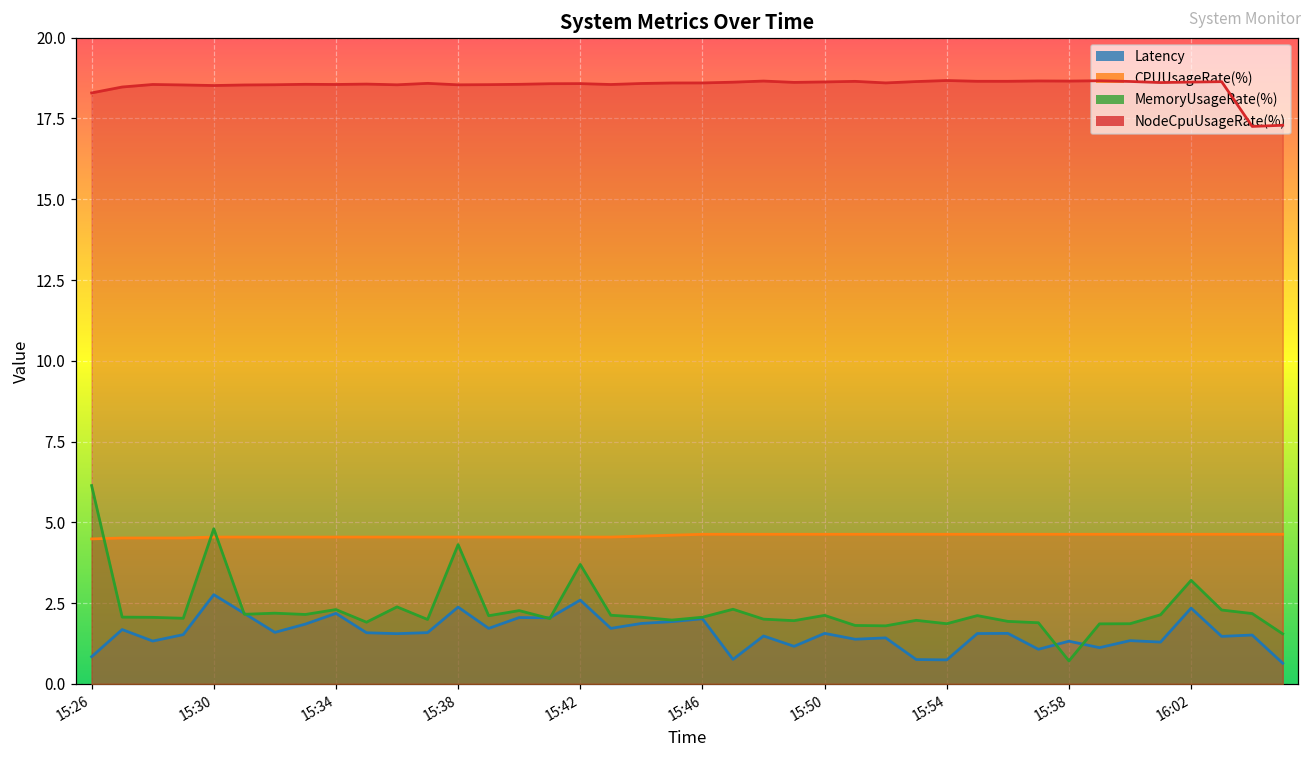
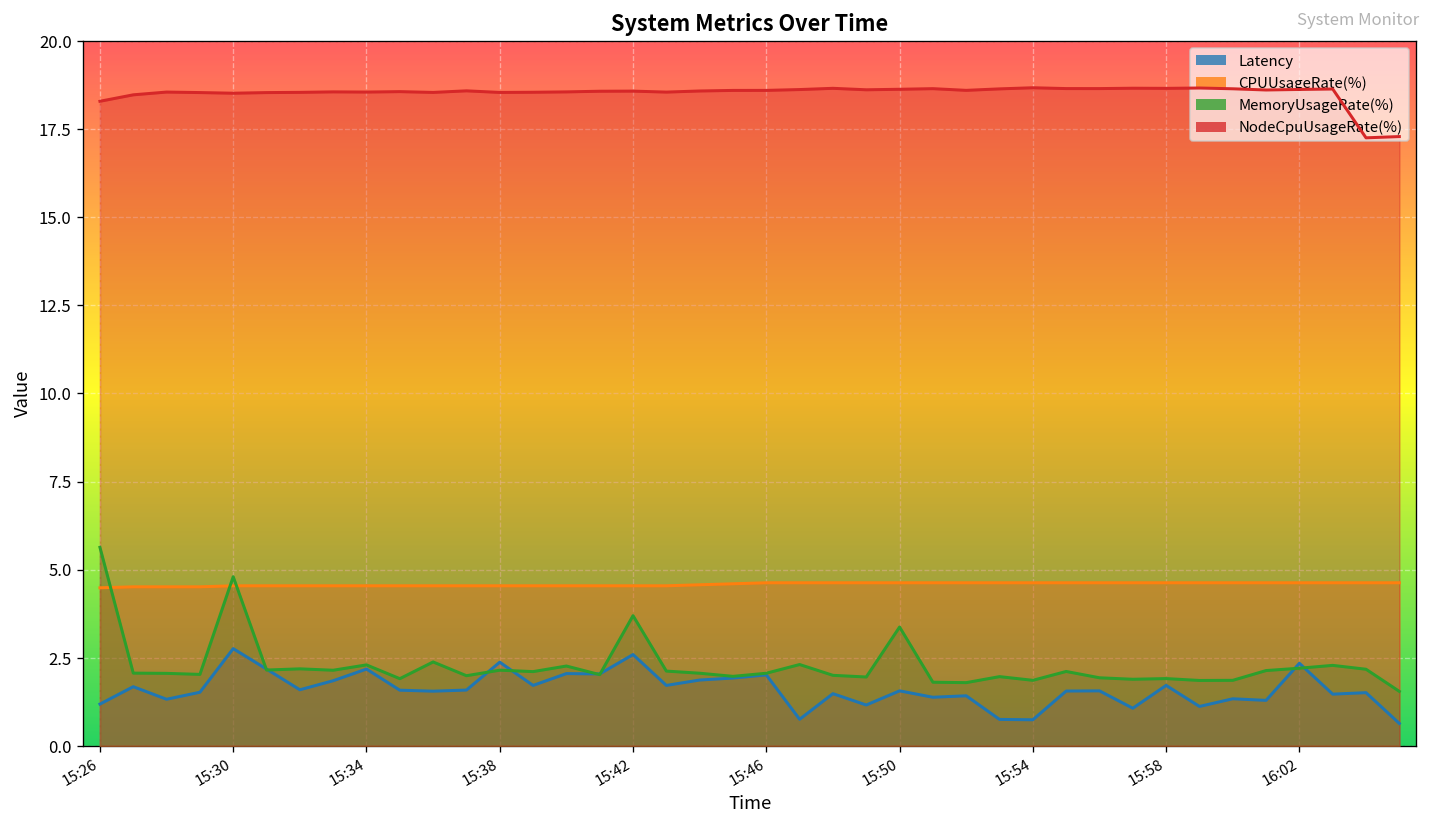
  {
    "Latency": {
-     "15:26": 0.8,
+     "15:26": 1.2,
      "15:30": 2.8,
      "15:34": 2.2,
      "15:38": 2.4,
      "15:42": 2.6,
      "15:50": 1.6,
      "15:54": 0.7,
-     "15:58": 1.3,
+     "15:58": 1.7,
      "16:02": 2.3
    },
    "MemoryUsageRate(%)": {
-     "15:26": 6.1,
+     "15:26": 5.6,
      "15:30": 4.8,
      "15:34": 2.3,
-     "15:38": 4.3,
+     "15:38": 2.1,
      "15:42": 3.7,
-     "15:50": 2.1,
+     "15:50": 3.4,
      "15:54": 1.9,
-     "15:58": 0.7,
-     "16:02": 3.2
+     "15:58": 1.9,
+     "16:02": 2.2
    }
  }
